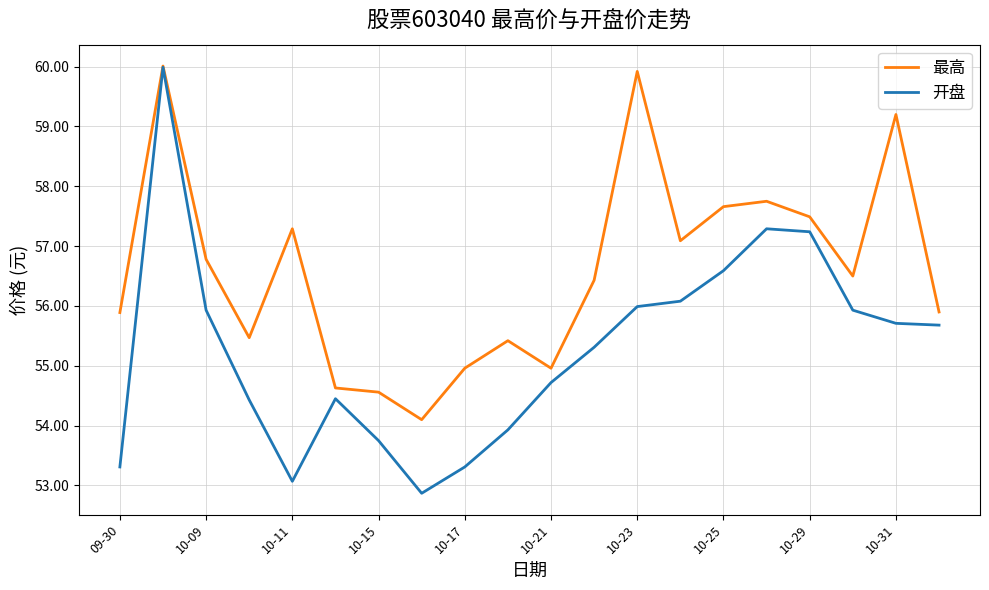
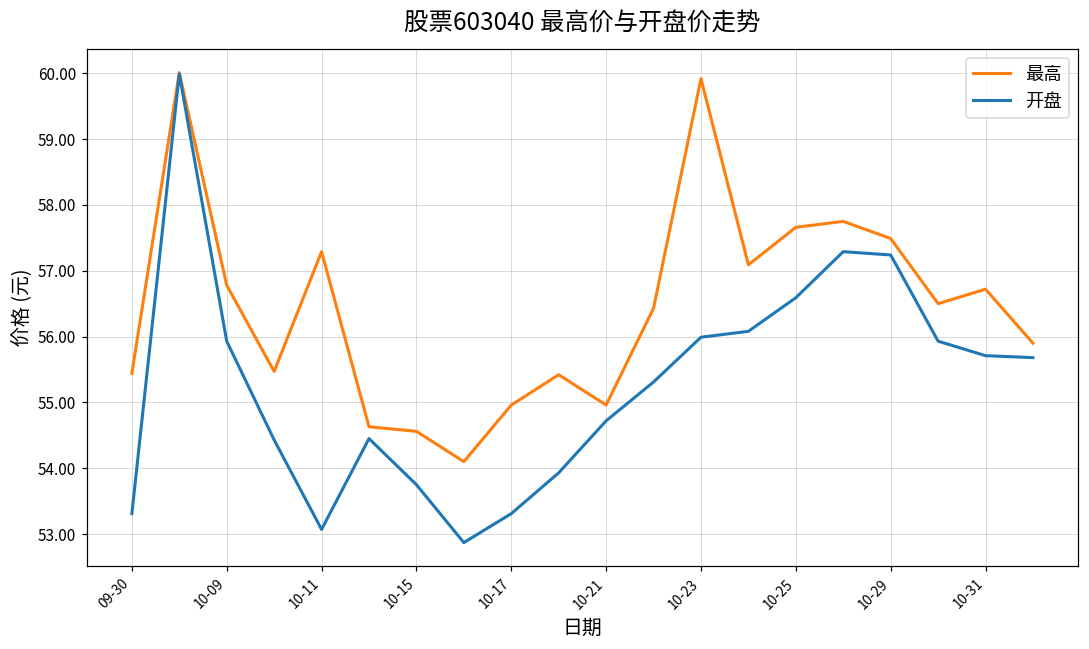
  {
    "最高": {
-     "09-30": 55.9,
+     "09-30": 55.4,
      "10-09": 56.8,
      "10-11": 57.3,
      "10-15": 54.6,
      "10-17": 55.0,
      "10-21": 55.0,
      "10-23": 59.9,
      "10-25": 57.7,
      "10-29": 57.5,
-     "10-31": 59.2
+     "10-31": 56.7
    },
    "开盘": {
      "09-30": 53.3,
      "10-09": 55.9,
      "10-11": 53.1,
      "10-15": 53.8,
      "10-17": 53.3,
      "10-21": 54.7,
      "10-23": 56.0,
      "10-25": 56.6,
      "10-29": 57.2,
      "10-31": 55.7
    }
  }
